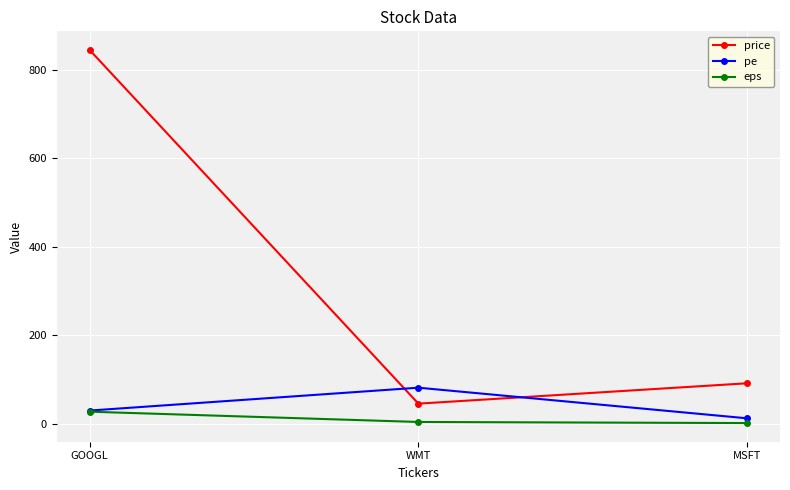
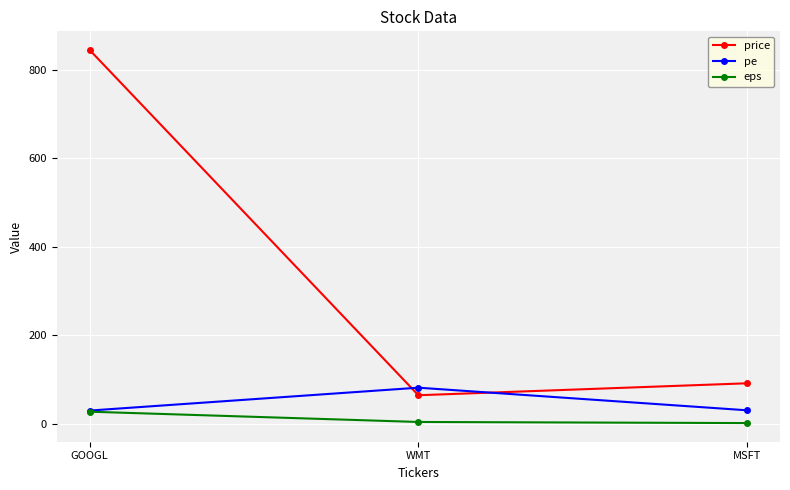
  {
    "price": {
      "GOOGL": 850,
-     "WMT": 50,
+     "WMT": 70,
      "MSFT": 90
    },
    "pe": {
      "WMT": 80,
-     "MSFT": 10
+     "MSFT": 30
    },
    "eps": {
      "WMT": 0,
      "MSFT": 0
    }
  }
